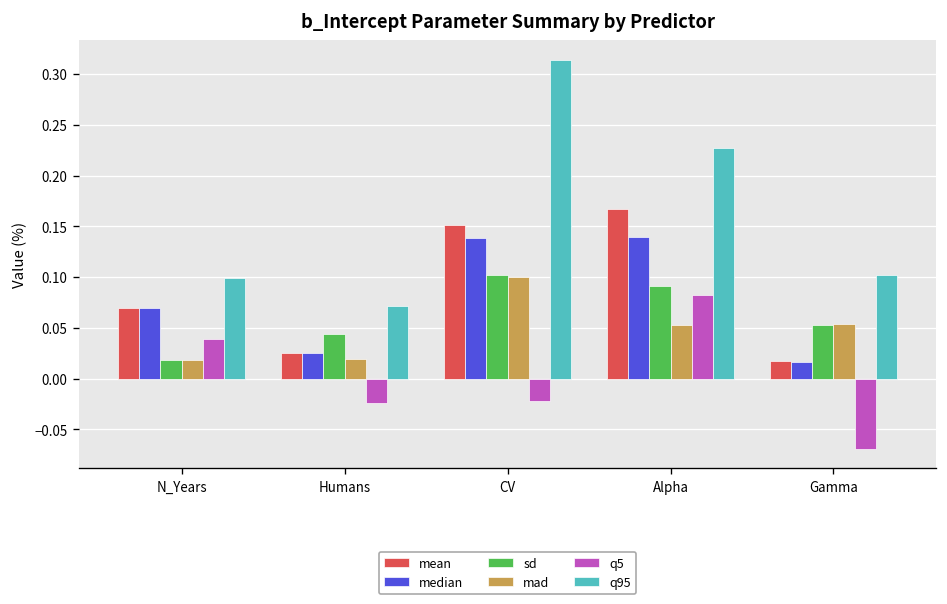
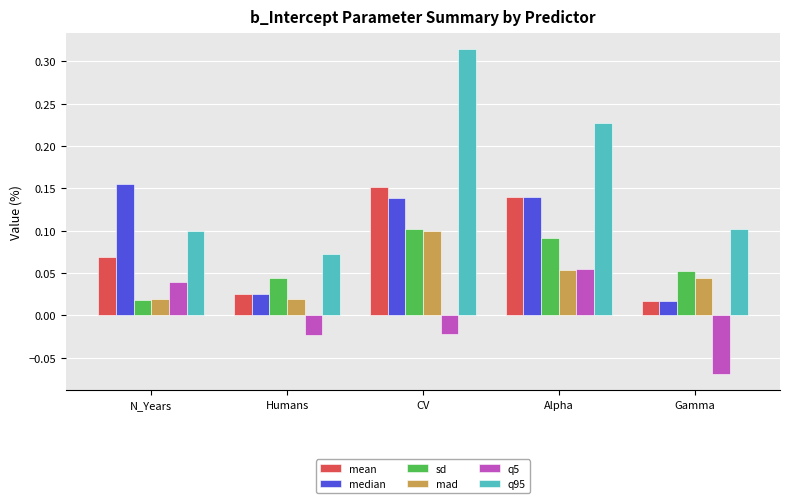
  {
    "mean": {
      "N_Years": 0.07,
      "Humans": 0.02,
      "CV": 0.15,
-     "Alpha": 0.17,
+     "Alpha": 0.14,
      "Gamma": 0.02
    },
    "median": {
-     "N_Years": 0.07,
+     "N_Years": 0.16,
      "Humans": 0.03,
      "CV": 0.14,
      "Alpha": 0.14,
      "Gamma": 0.02
    },
    "sd": {
      "N_Years": 0.02,
      "Humans": 0.04,
      "CV": 0.10,
      "Alpha": 0.09,
      "Gamma": 0.05
    },
    "mad": {
      "N_Years": 0.02,
      "Humans": 0.02,
      "CV": 0.10,
      "Alpha": 0.05,
-     "Gamma": 0.05
+     "Gamma": 0.04
    },
    "q5": {
      "N_Years": 0.04,
      "Humans": -0.02,
      "CV": -0.02,
-     "Alpha": 0.08,
+     "Alpha": 0.05,
      "Gamma": -0.07
    },
    "q95": {
      "N_Years": 0.10,
      "Humans": 0.07,
      "CV": 0.31,
      "Alpha": 0.23,
      "Gamma": 0.10
    }
  }
